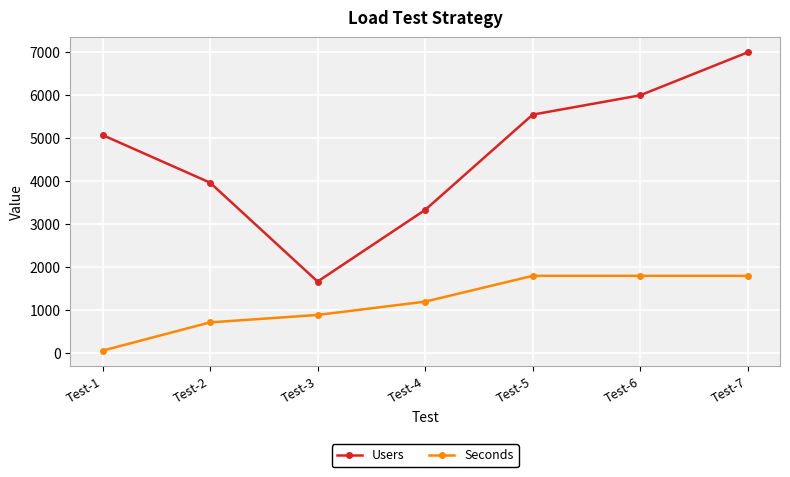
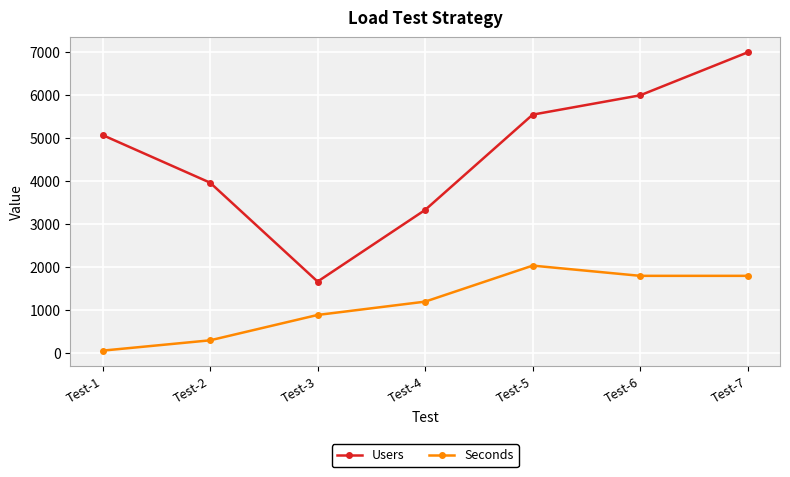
  {
    "Users": {
      "Test-1": 5100,
      "Test-2": 4000,
      "Test-3": 1700,
      "Test-4": 3300,
      "Test-5": 5600,
      "Test-6": 6000,
      "Test-7": 7000
    },
    "Seconds": {
      "Test-1": 100,
-     "Test-2": 700,
+     "Test-2": 300,
      "Test-3": 900,
      "Test-4": 1200,
-     "Test-5": 1800,
+     "Test-5": 2000,
      "Test-6": 1800,
      "Test-7": 1800
    }
  }
